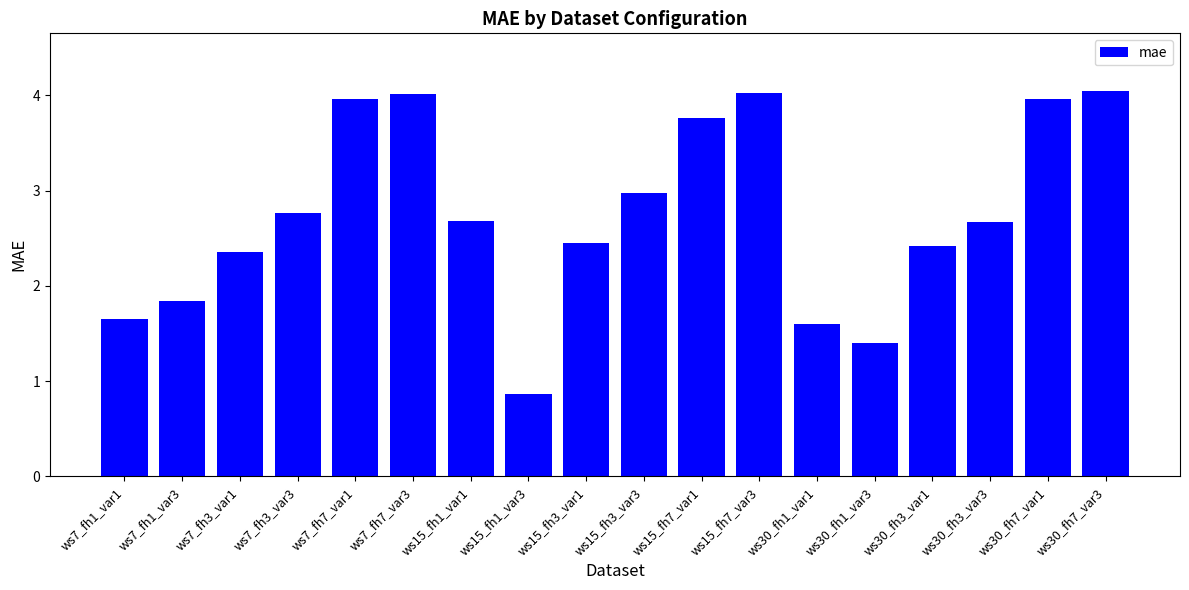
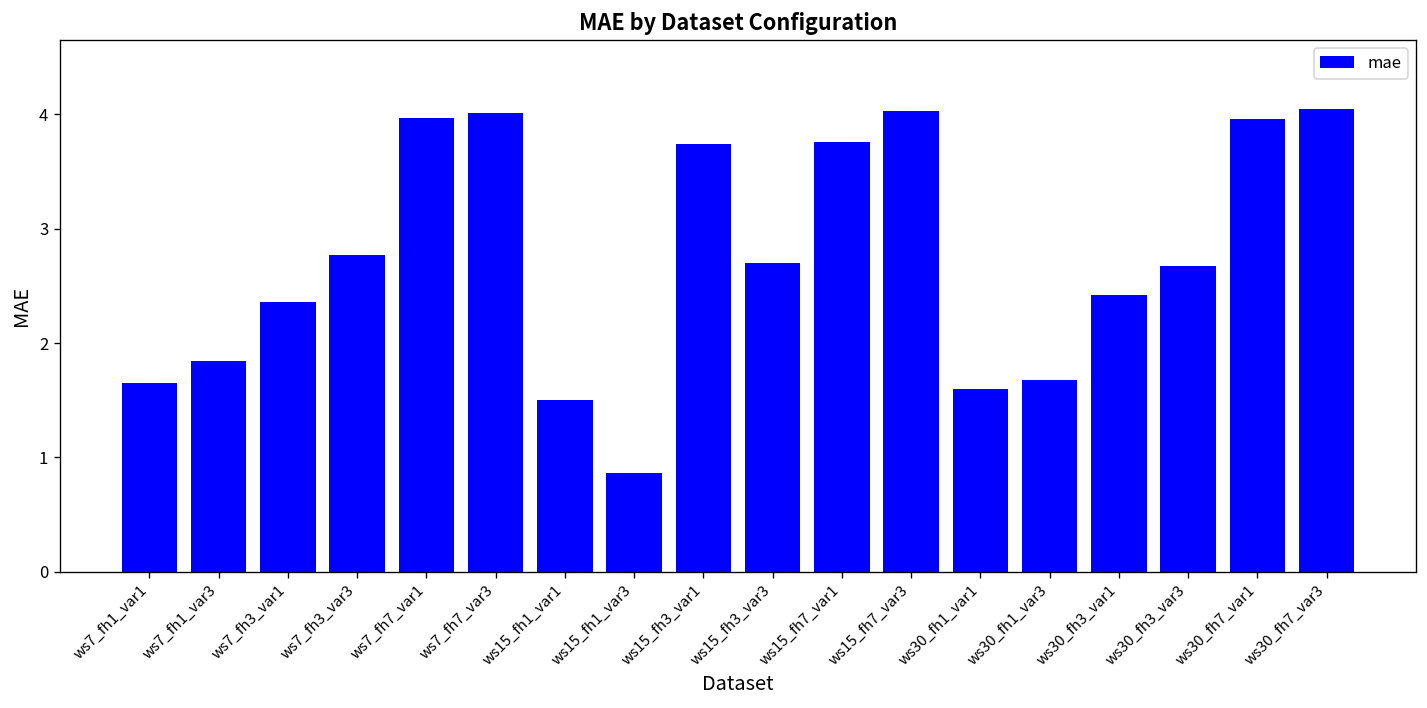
  {
    "ws7_fh1_var1": 1.7,
    "ws7_fh1_var3": 1.8,
    "ws7_fh3_var1": 2.4,
    "ws7_fh3_var3": 2.8,
    "ws7_fh7_var1": 4.0,
    "ws7_fh7_var3": 4.0,
-   "ws15_fh1_var1": 2.7,
+   "ws15_fh1_var1": 1.5,
    "ws15_fh1_var3": 0.9,
-   "ws15_fh3_var1": 2.5,
-   "ws15_fh3_var3": 3.0,
+   "ws15_fh3_var1": 3.7,
+   "ws15_fh3_var3": 2.7,
    "ws15_fh7_var1": 3.8,
    "ws15_fh7_var3": 4.0,
    "ws30_fh1_var1": 1.6,
-   "ws30_fh1_var3": 1.4,
+   "ws30_fh1_var3": 1.7,
    "ws30_fh3_var1": 2.4,
    "ws30_fh3_var3": 2.7,
    "ws30_fh7_var1": 4.0,
    "ws30_fh7_var3": 4.0
  }
